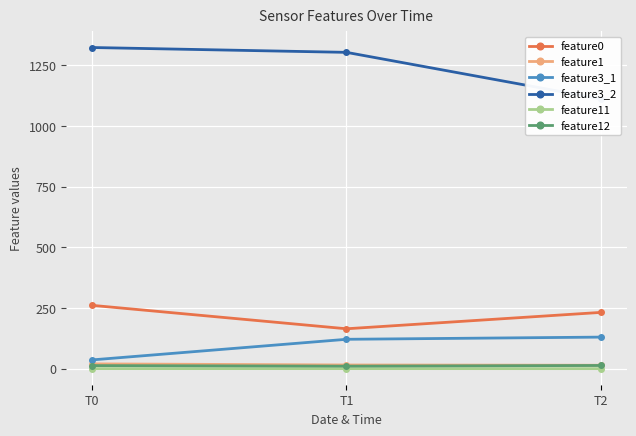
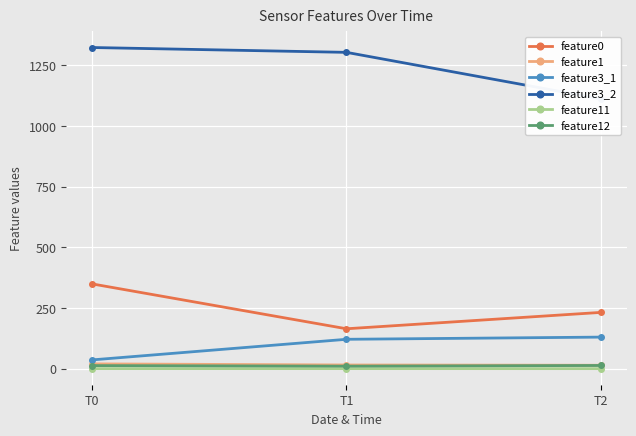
  {
    "feature0": {
-     "T0": 260,
+     "T0": 350,
      "T1": 160,
      "T2": 230
    },
    "feature3_1": {
      "T0": 40,
      "T1": 120,
      "T2": 130
    },
    "feature3_2": {
      "T0": 1320,
      "T1": 1300
    },
    "feature11": {
      "T0": 0,
      "T2": 0
    }
  }
